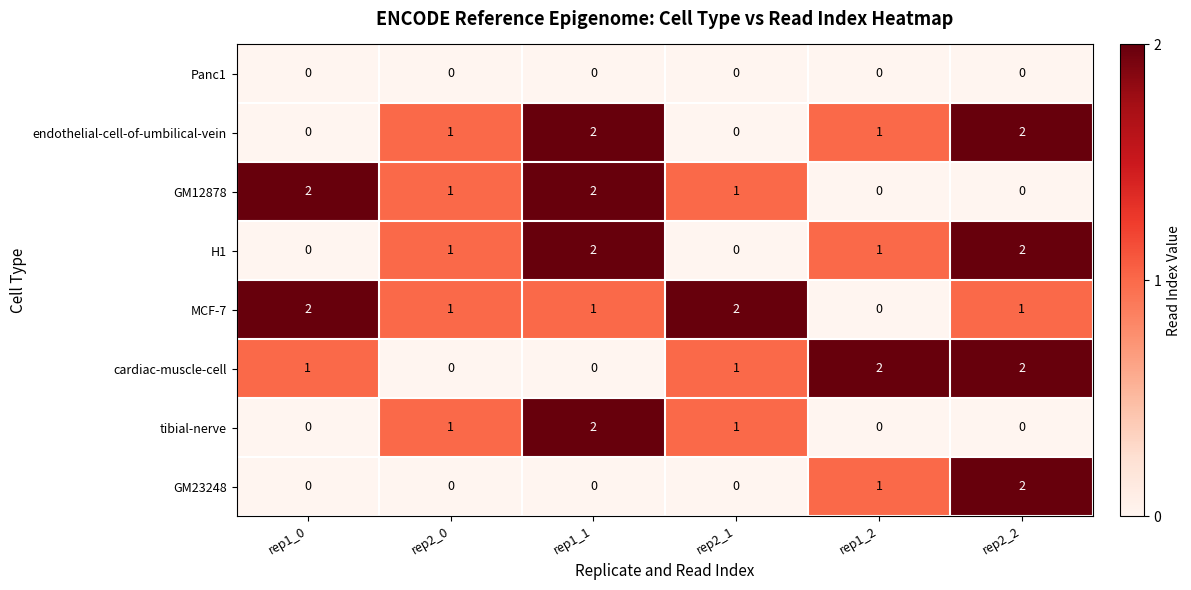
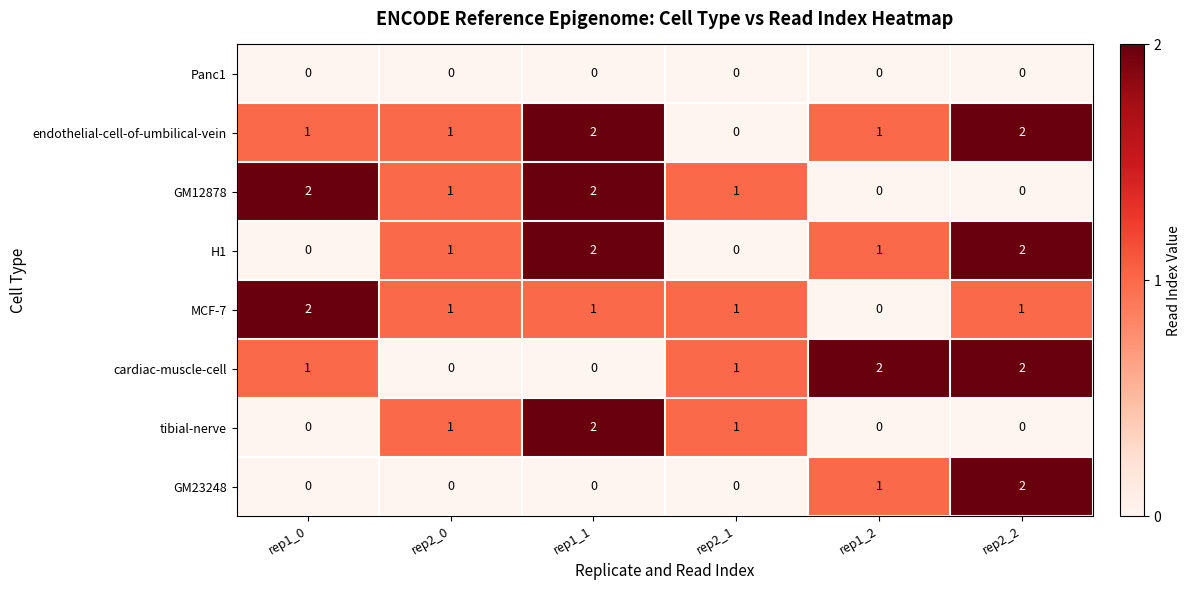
  {
    "Panc1": {
      "rep1_0": 0,
      "rep2_0": 0,
      "rep1_1": 0,
      "rep2_1": 0,
      "rep1_2": 0,
      "rep2_2": 0
    },
    "endothelial-cell-of-umbilical-vein": {
-     "rep1_0": 0,
+     "rep1_0": 1,
      "rep2_0": 1,
      "rep1_1": 2,
      "rep2_1": 0,
      "rep1_2": 1,
      "rep2_2": 2
    },
    "GM12878": {
      "rep1_0": 2,
      "rep2_0": 1,
      "rep1_1": 2,
      "rep2_1": 1,
      "rep1_2": 0,
      "rep2_2": 0
    },
    "H1": {
      "rep1_0": 0,
      "rep2_0": 1,
      "rep1_1": 2,
      "rep2_1": 0,
      "rep1_2": 1,
      "rep2_2": 2
    },
    "MCF-7": {
      "rep1_0": 2,
      "rep2_0": 1,
      "rep1_1": 1,
-     "rep2_1": 2,
+     "rep2_1": 1,
      "rep1_2": 0,
      "rep2_2": 1
    },
    "cardiac-muscle-cell": {
      "rep1_0": 1,
      "rep2_0": 0,
      "rep1_1": 0,
      "rep2_1": 1,
      "rep1_2": 2,
      "rep2_2": 2
    },
    "tibial-nerve": {
      "rep1_0": 0,
      "rep2_0": 1,
      "rep1_1": 2,
      "rep2_1": 1,
      "rep1_2": 0,
      "rep2_2": 0
    },
    "GM23248": {
      "rep1_0": 0,
      "rep2_0": 0,
      "rep1_1": 0,
      "rep2_1": 0,
      "rep1_2": 1,
      "rep2_2": 2
    }
  }
